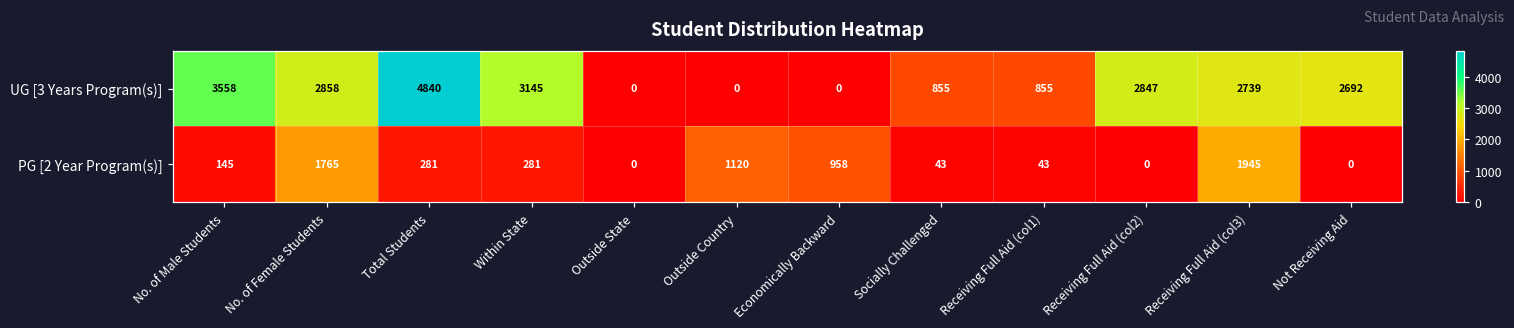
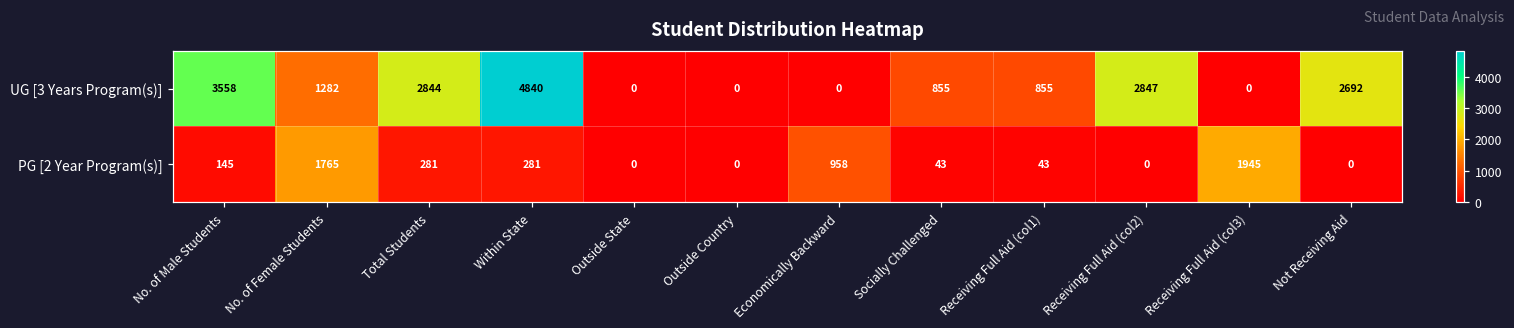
  {
    "UG [3 Years Program(s)]": {
      "No. of Male Students": 3558,
-     "No. of Female Students": 2858,
-     "Total Students": 4840,
-     "Within State": 3145,
+     "No. of Female Students": 1282,
+     "Total Students": 2844,
+     "Within State": 4840,
      "Outside State": 0,
      "Outside Country": 0,
      "Economically Backward": 0,
      "Socially Challenged": 855,
      "Receiving Full Aid (col1)": 855,
      "Receiving Full Aid (col2)": 2847,
-     "Receiving Full Aid (col3)": 2739,
+     "Receiving Full Aid (col3)": 0,
      "Not Receiving Aid": 2692
    },
    "PG [2 Year Program(s)]": {
      "No. of Male Students": 145,
      "No. of Female Students": 1765,
      "Total Students": 281,
      "Within State": 281,
      "Outside State": 0,
-     "Outside Country": 1120,
+     "Outside Country": 0,
      "Economically Backward": 958,
      "Socially Challenged": 43,
      "Receiving Full Aid (col1)": 43,
      "Receiving Full Aid (col2)": 0,
      "Receiving Full Aid (col3)": 1945,
      "Not Receiving Aid": 0
    }
  }
